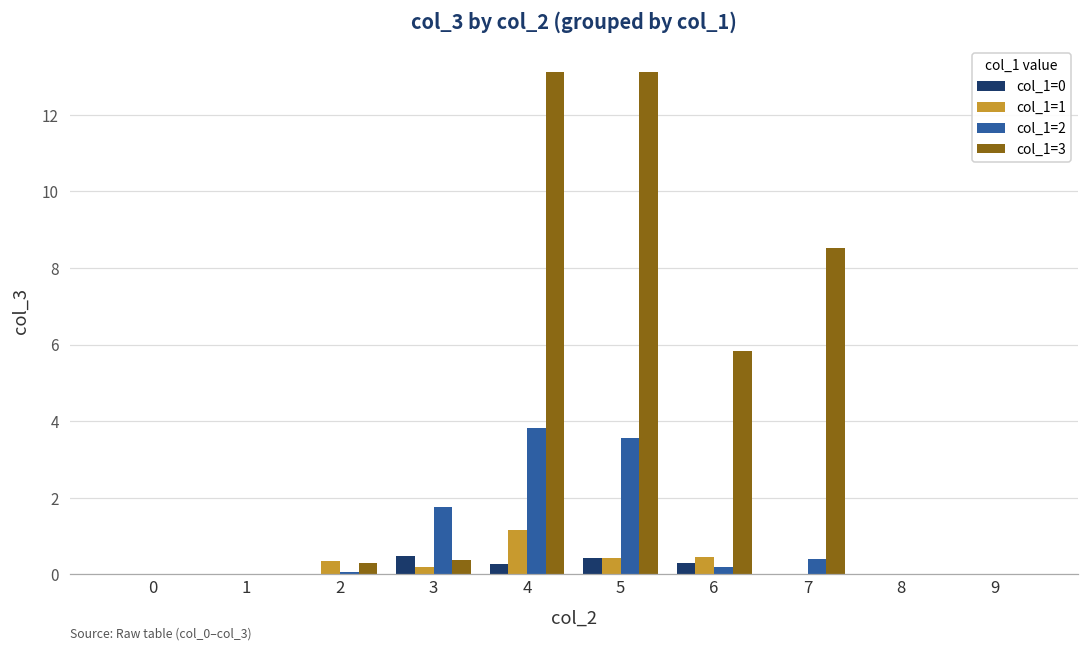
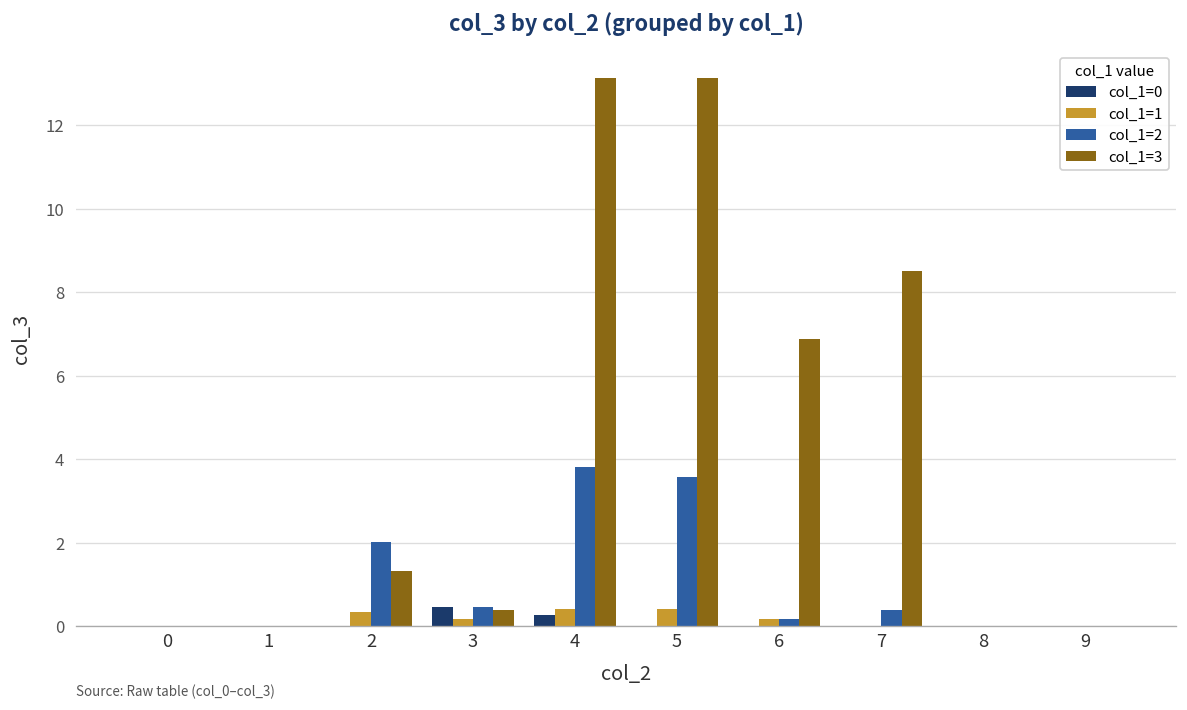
  {
    "col_1=0": {
      "0": 0.0,
      "1": 0.0,
      "2": 0.0,
      "3": 0.5,
      "4": 0.3,
-     "5": 0.4,
-     "6": 0.3,
+     "5": 0.0,
+     "6": 0.0,
      "7": 0.0,
      "8": 0.0,
      "9": 0.0
    },
    "col_1=1": {
      "0": 0.0,
      "1": 0.0,
      "2": 0.3,
      "3": 0.2,
-     "4": 1.2,
+     "4": 0.4,
      "5": 0.4,
-     "6": 0.4,
+     "6": 0.2,
      "8": 0.0,
      "9": 0.0
    },
    "col_1=2": {
      "0": 0.0,
      "1": 0.0,
-     "2": 0.1,
-     "3": 1.8,
+     "2": 2.0,
+     "3": 0.5,
      "4": 3.8,
      "5": 3.6,
      "6": 0.2,
      "7": 0.4,
      "8": 0.0,
      "9": 0.0
    },
    "col_1=3": {
      "0": 0.0,
-     "2": 0.3,
+     "2": 1.3,
      "3": 0.4,
      "4": 13.1,
      "5": 13.1,
-     "6": 5.8,
+     "6": 6.9,
      "7": 8.5,
      "9": 0.0
    }
  }
